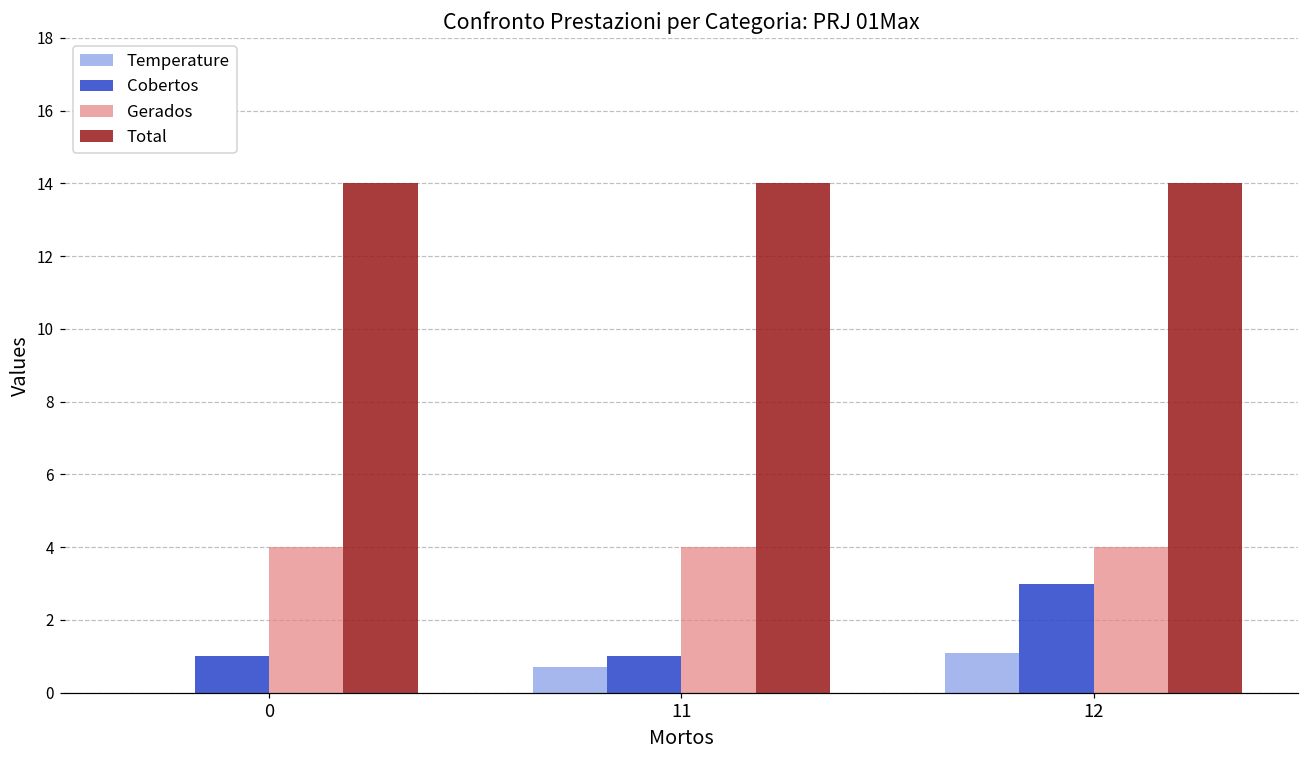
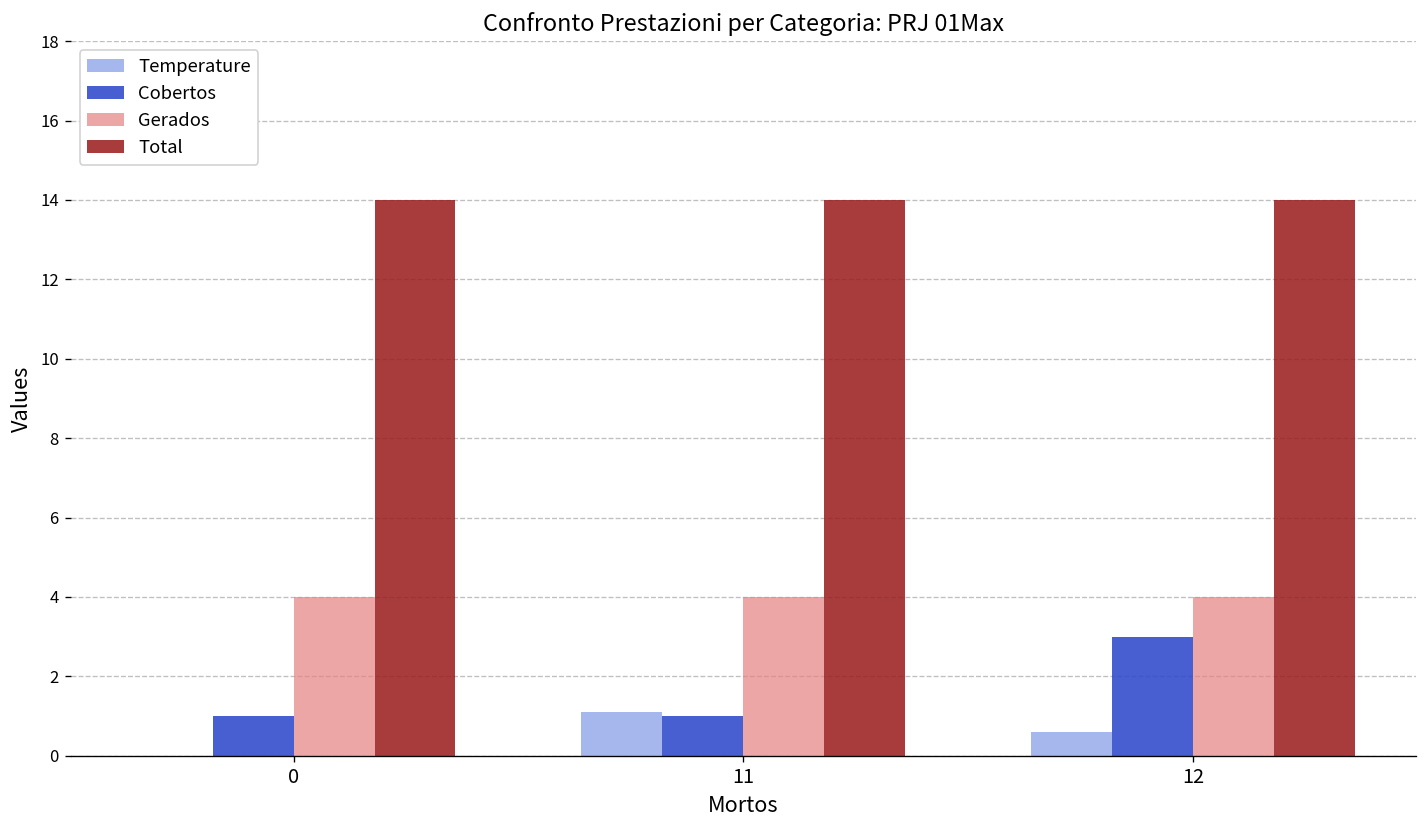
  {
    "Temperature": {
      "0": 0.0,
-     "11": 0.7,
-     "12": 1.1
+     "11": 1.1,
+     "12": 0.6
    },
    "Cobertos": {
      "0": 1.0,
      "11": 1.0,
      "12": 3.0
    },
    "Gerados": {
      "0": 4.0,
      "11": 4.0,
      "12": 4.0
    },
    "Total": {
      "0": 14.0,
      "11": 14.0,
      "12": 14.0
    }
  }
